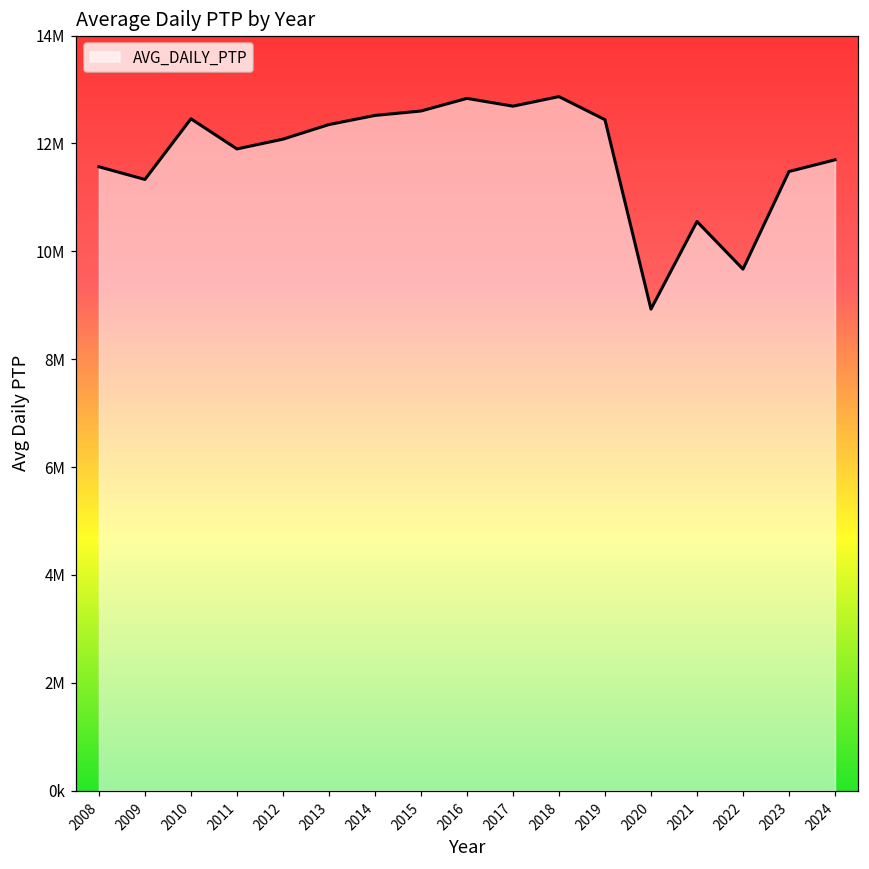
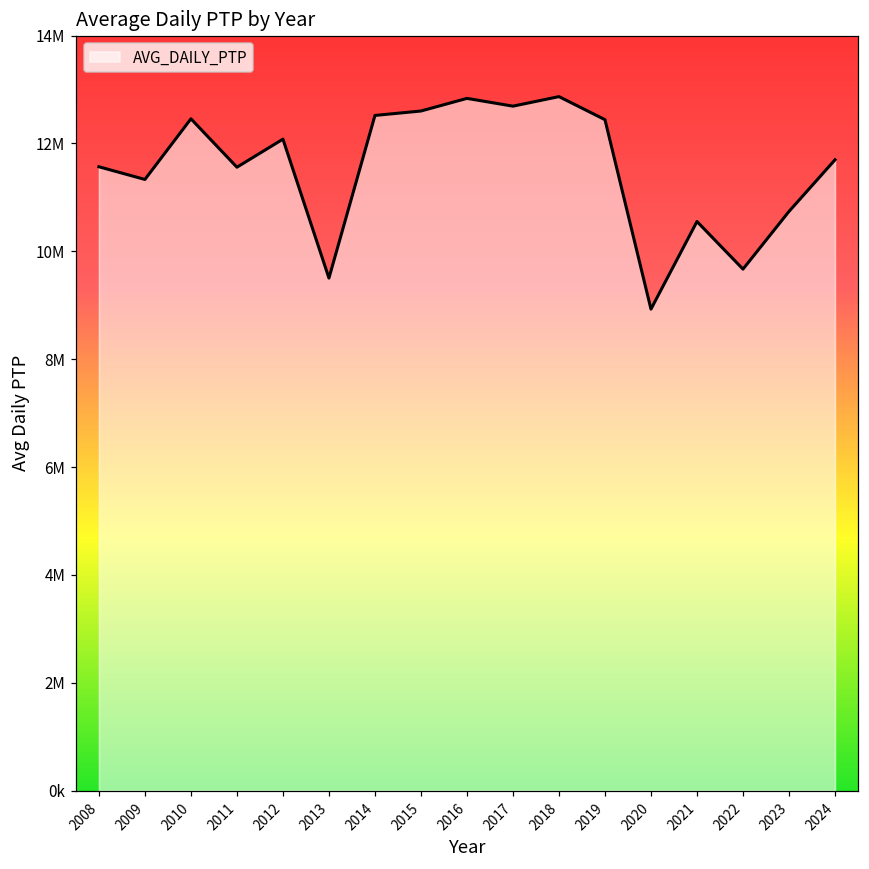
  {
    "2008": 11600000,
    "2009": 11300000,
    "2010": 12500000,
-   "2011": 11900000,
+   "2011": 11600000,
    "2012": 12100000,
-   "2013": 12400000,
+   "2013": 9500000,
    "2014": 12500000,
    "2015": 12600000,
    "2016": 12800000,
    "2017": 12700000,
    "2018": 12900000,
    "2019": 12400000,
    "2020": 8900000,
    "2021": 10600000,
    "2022": 9700000,
-   "2023": 11500000,
+   "2023": 10700000,
    "2024": 11700000
  }
